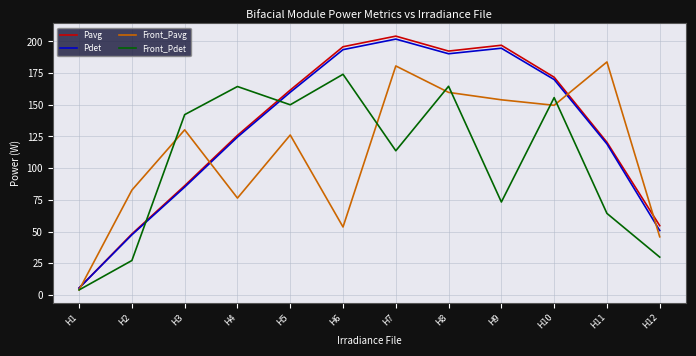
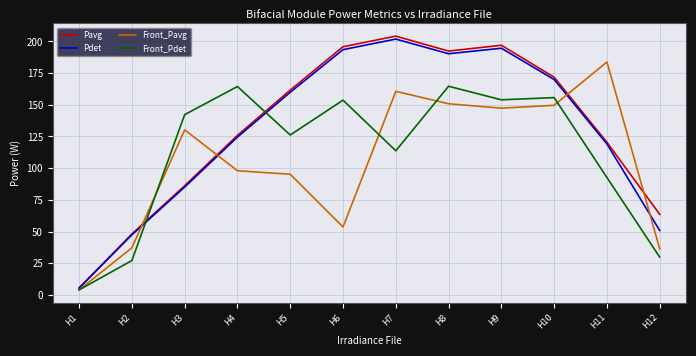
  {
    "Pavg": {
      "H6": 196,
      "H7": 204,
      "H8": 192,
      "H9": 197,
-     "H12": 55
+     "H12": 64
    },
    "Pdet": {
      "H6": 193,
      "H7": 202,
      "H8": 190,
      "H9": 195,
      "H12": 51
    },
    "Front_Pavg": {
-     "H2": 83,
+     "H2": 37,
      "H3": 130,
-     "H4": 76,
-     "H5": 126,
+     "H4": 98,
+     "H5": 95,
      "H6": 54,
-     "H7": 181,
-     "H8": 160,
-     "H9": 154,
+     "H7": 161,
+     "H8": 151,
+     "H9": 147,
      "H10": 150,
      "H11": 184,
-     "H12": 46
+     "H12": 36
    },
    "Front_Pdet": {
      "H2": 27,
      "H3": 142,
      "H4": 164,
-     "H5": 150,
-     "H6": 174,
+     "H5": 126,
+     "H6": 154,
      "H7": 114,
      "H8": 165,
-     "H9": 73,
+     "H9": 154,
      "H10": 156,
-     "H11": 64,
+     "H11": 93,
      "H12": 30
    }
  }
